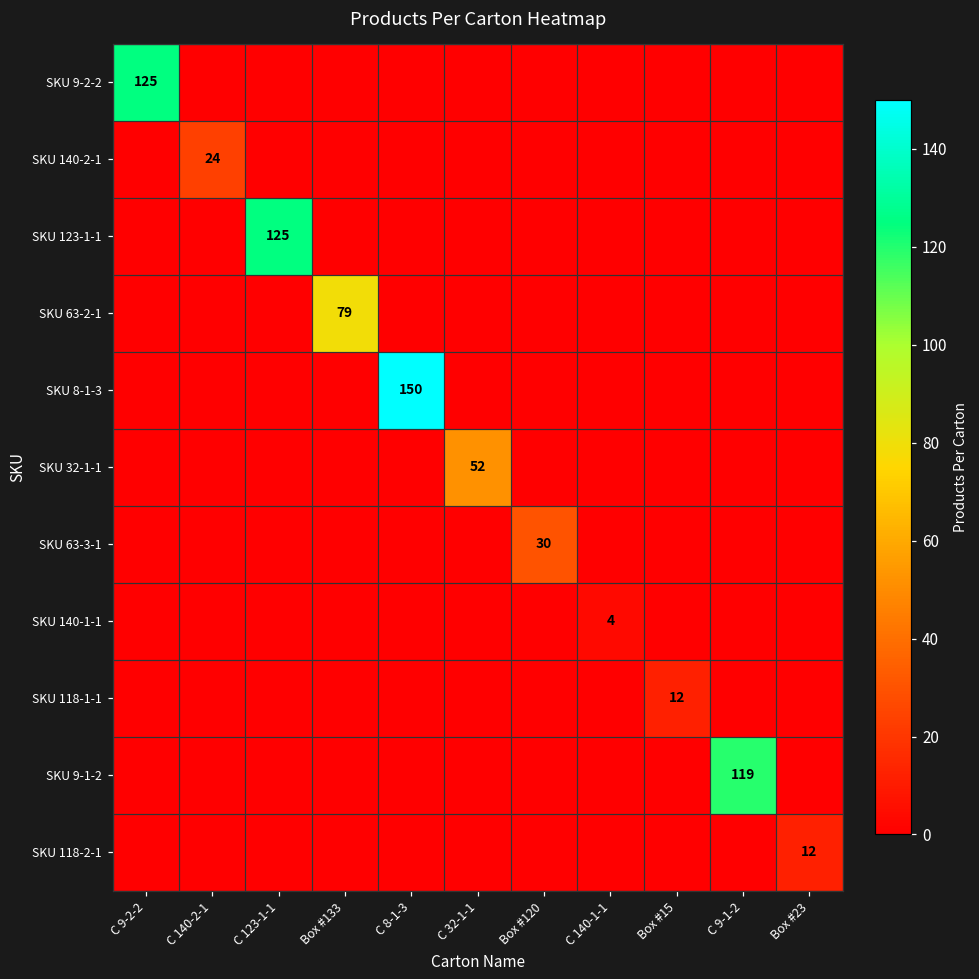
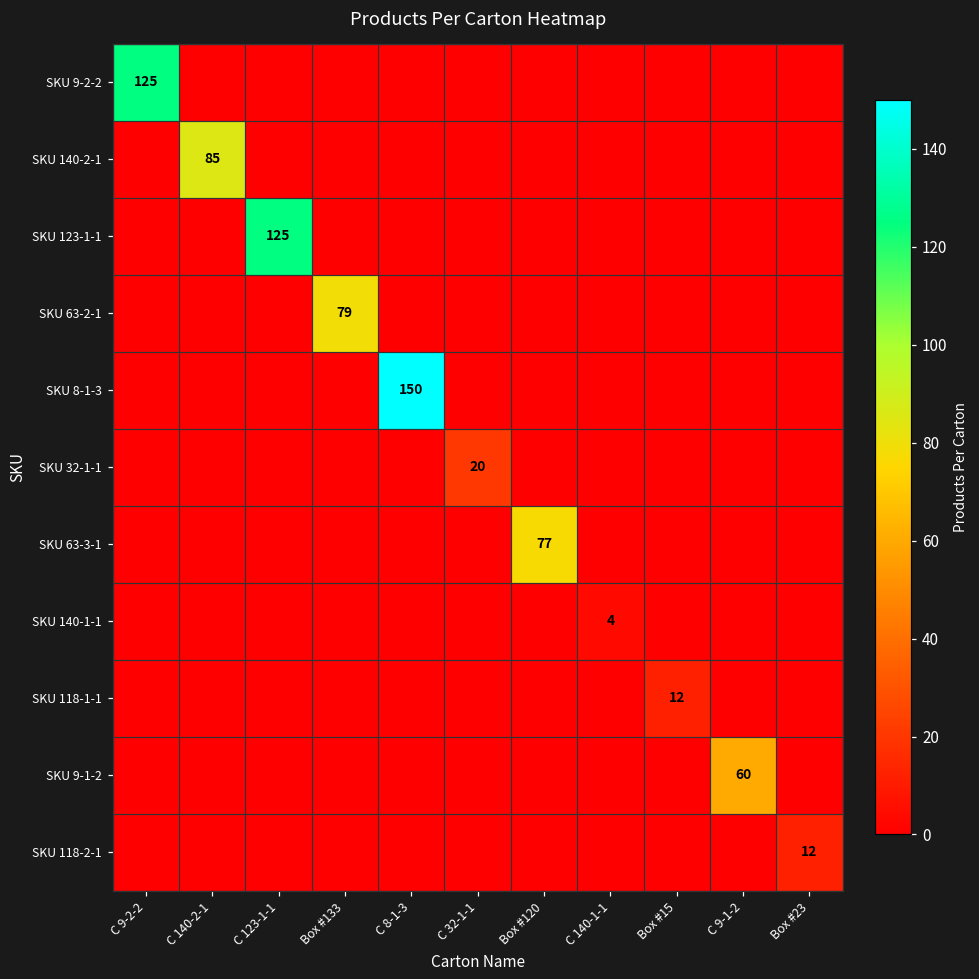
  {
    "SKU 9-2-2": {
      "C 9-2-2": 125
    },
    "SKU 140-2-1": {
-     "C 140-2-1": 24
+     "C 140-2-1": 85
    },
    "SKU 123-1-1": {
      "C 123-1-1": 125
    },
    "SKU 63-2-1": {
      "Box #133": 79
    },
    "SKU 8-1-3": {
      "C 8-1-3": 150
    },
    "SKU 32-1-1": {
-     "C 32-1-1": 52
+     "C 32-1-1": 20
    },
    "SKU 63-3-1": {
-     "Box #120": 30
+     "Box #120": 77
    },
    "SKU 140-1-1": {
      "C 140-1-1": 4
    },
    "SKU 118-1-1": {
      "Box #15": 12
    },
    "SKU 9-1-2": {
-     "C 9-1-2": 119
+     "C 9-1-2": 60
    },
    "SKU 118-2-1": {
      "Box #23": 12
    }
  }
